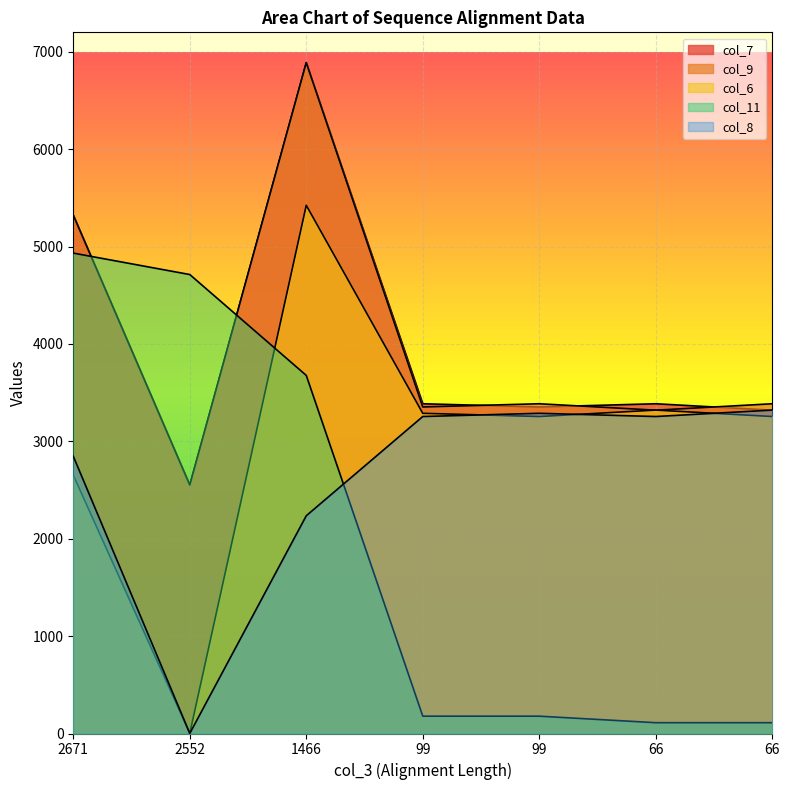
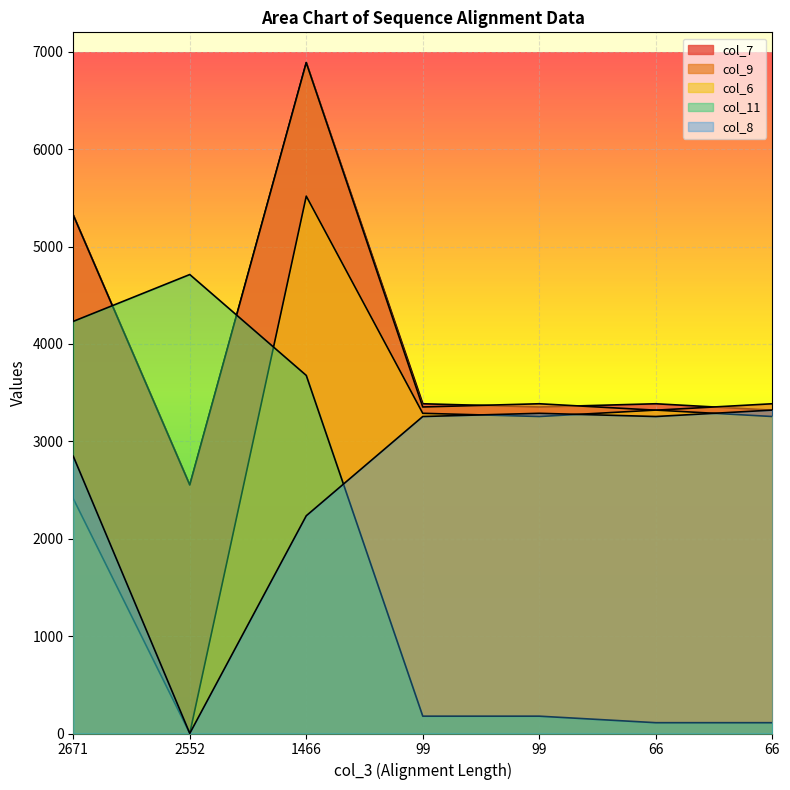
  {
    "col_6": {
-     "2671": 2700,
-     "1466": 5400
+     "2671": 2400,
+     "1466": 5500
    },
    "col_11": {
-     "2671": 4900,
+     "2671": 4200,
      "2552": 4700,
      "1466": 3700
    },
    "col_8": {
      "2671": 2800,
      "1466": 2200
    }
  }
